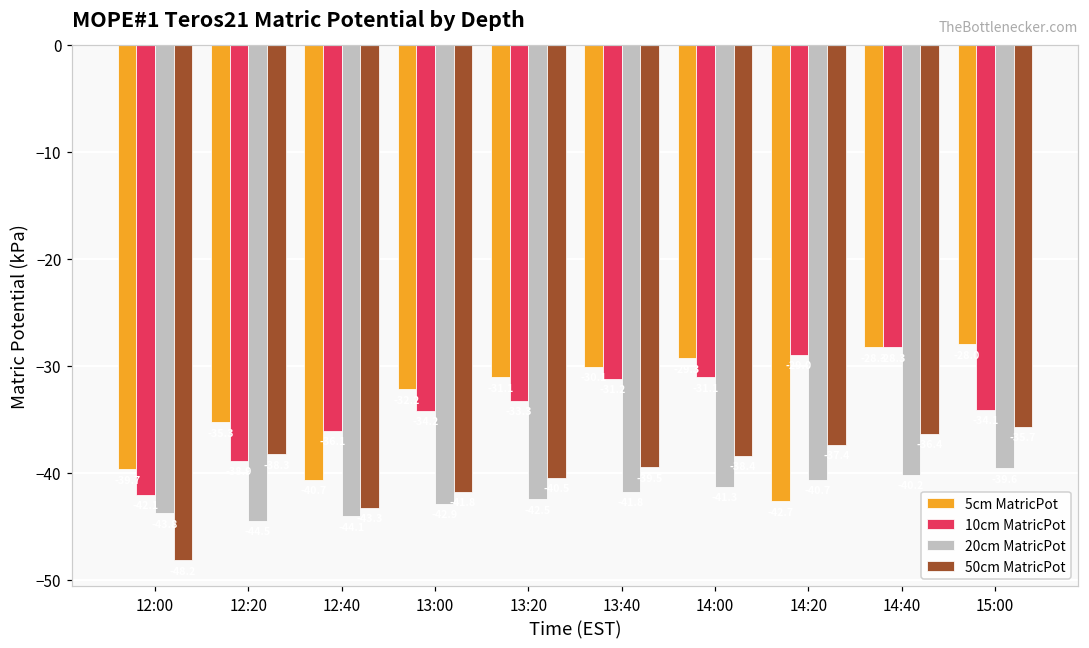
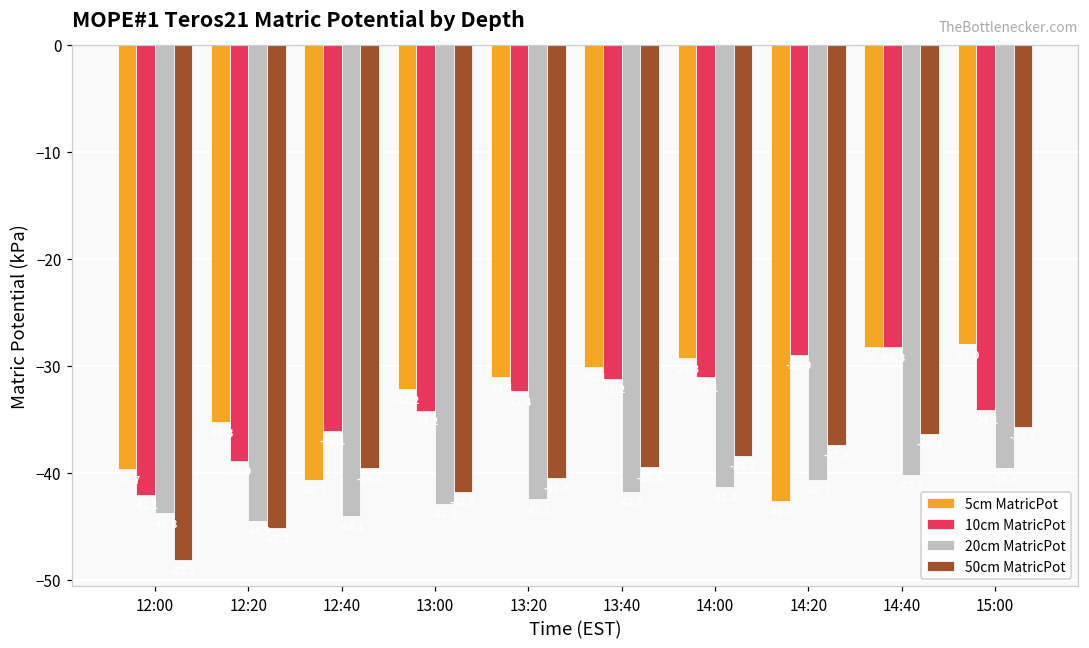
  {
    "5cm MatricPot": {
      "12:00": -40,
      "12:20": -35,
      "12:40": -41,
      "13:00": -32,
      "13:20": -31,
      "13:40": -30,
      "14:00": -29,
      "14:20": -43,
      "14:40": -28,
      "15:00": -28
    },
    "10cm MatricPot": {
      "12:00": -42,
      "12:20": -39,
      "12:40": -36,
      "13:00": -34,
-     "13:20": -33,
+     "13:20": -32,
      "13:40": -31,
      "14:00": -31,
      "14:20": -29,
      "14:40": -28,
      "15:00": -34
    },
    "20cm MatricPot": {
      "12:00": -44,
      "12:20": -45,
      "12:40": -44,
      "13:00": -43,
      "13:20": -43,
      "13:40": -42,
      "14:00": -41,
      "14:20": -41,
      "14:40": -40,
      "15:00": -40
    },
    "50cm MatricPot": {
      "12:00": -48,
-     "12:20": -38,
-     "12:40": -43,
+     "12:20": -45,
+     "12:40": -40,
      "13:00": -42,
      "13:20": -41,
      "13:40": -40,
      "14:00": -38,
      "14:20": -37,
      "14:40": -36,
      "15:00": -36
    }
  }
